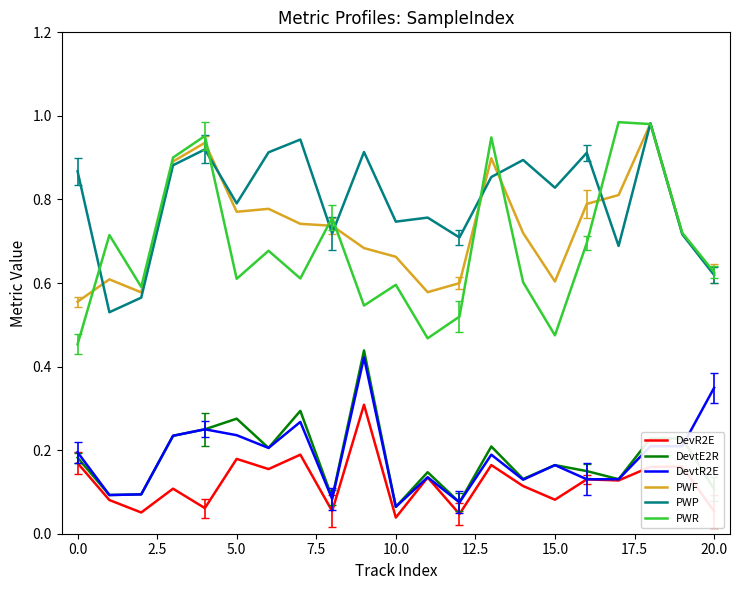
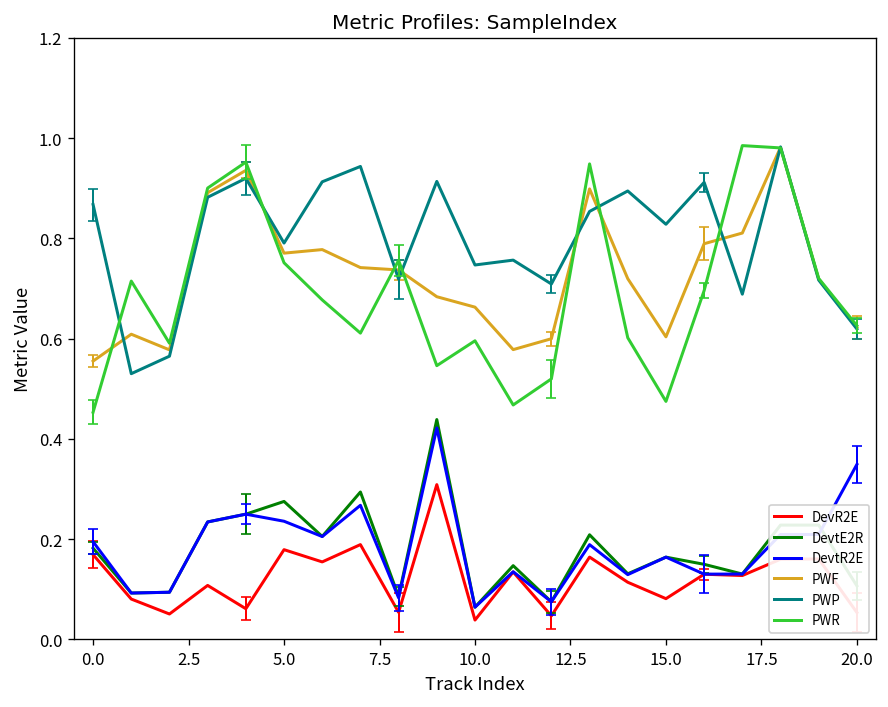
  {
    "DevR2E": {
      "5.0": 0.18,
      "10.0": 0.04,
      "15.0": 0.08
    },
    "DevtE2R": {
      "0.0": 0.18,
      "5.0": 0.28
    },
    "DevtR2E": {
      "5.0": 0.24,
      "20.0": 0.35
    },
    "PWF": {
      "0.0": 0.56,
      "5.0": 0.77,
      "10.0": 0.66,
      "15.0": 0.60
    },
    "PWP": {
      "0.0": 0.87,
      "5.0": 0.79,
      "10.0": 0.75,
      "15.0": 0.83
    },
    "PWR": {
      "0.0": 0.45,
-     "5.0": 0.61,
+     "5.0": 0.75,
      "10.0": 0.60,
      "15.0": 0.47
    }
  }
